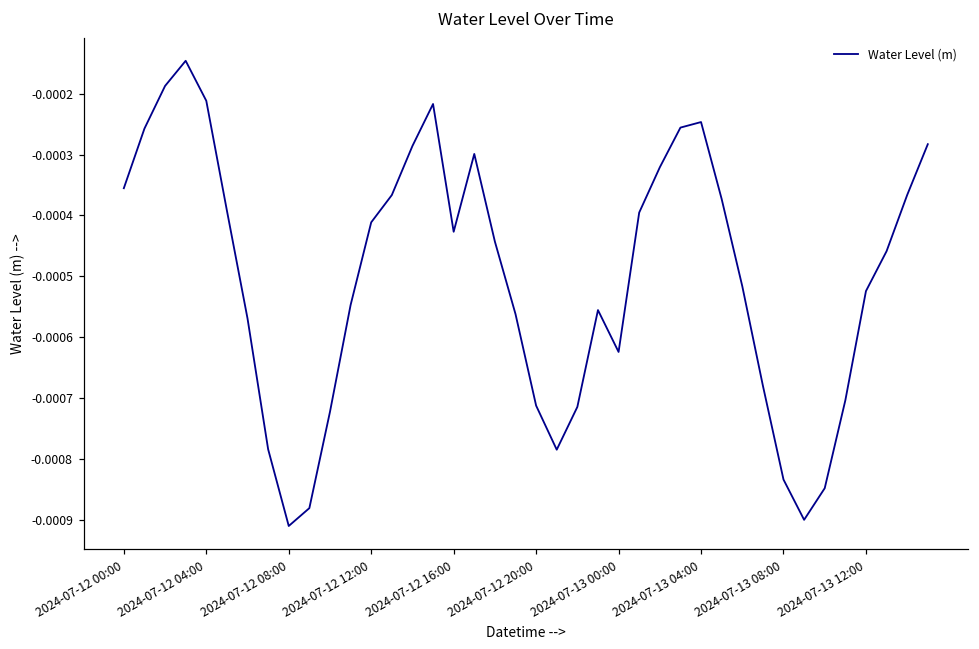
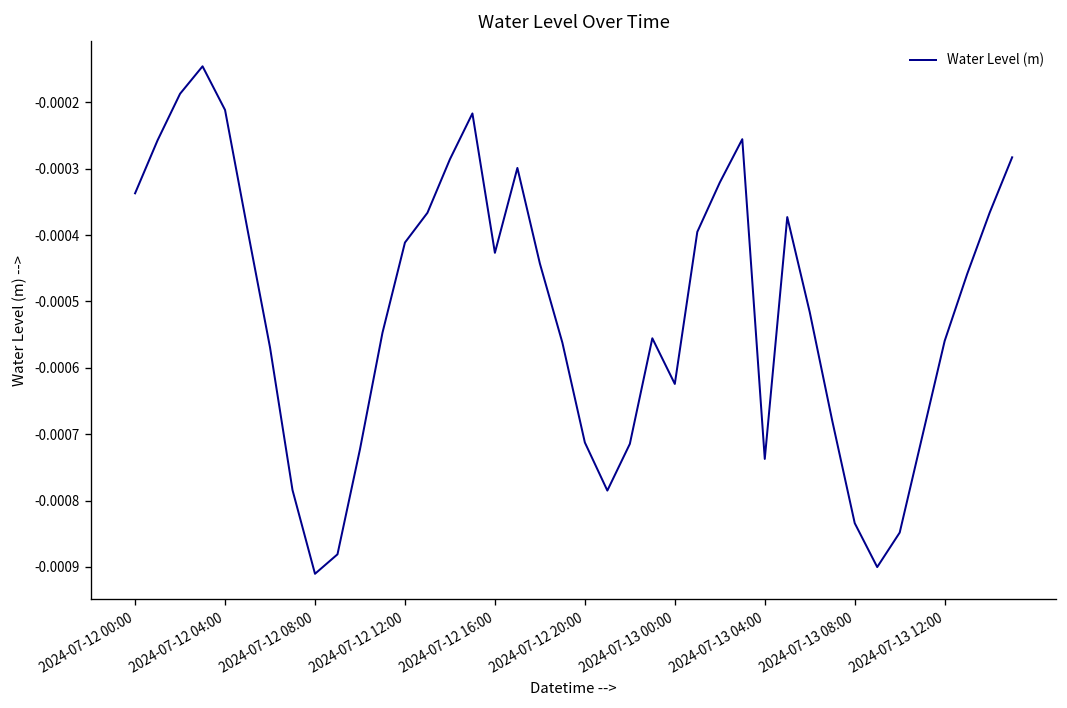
  {
-   "2024-07-12 00:00": -0.00036,
+   "2024-07-12 00:00": -0.00034,
    "2024-07-12 04:00": -0.00021,
    "2024-07-12 08:00": -0.00091,
    "2024-07-12 12:00": -0.00041,
    "2024-07-12 16:00": -0.00043,
    "2024-07-12 20:00": -0.00071,
    "2024-07-13 00:00": -0.00062,
-   "2024-07-13 04:00": -0.00025,
+   "2024-07-13 04:00": -0.00074,
    "2024-07-13 08:00": -0.00083,
-   "2024-07-13 12:00": -0.00052
+   "2024-07-13 12:00": -0.00056
  }
